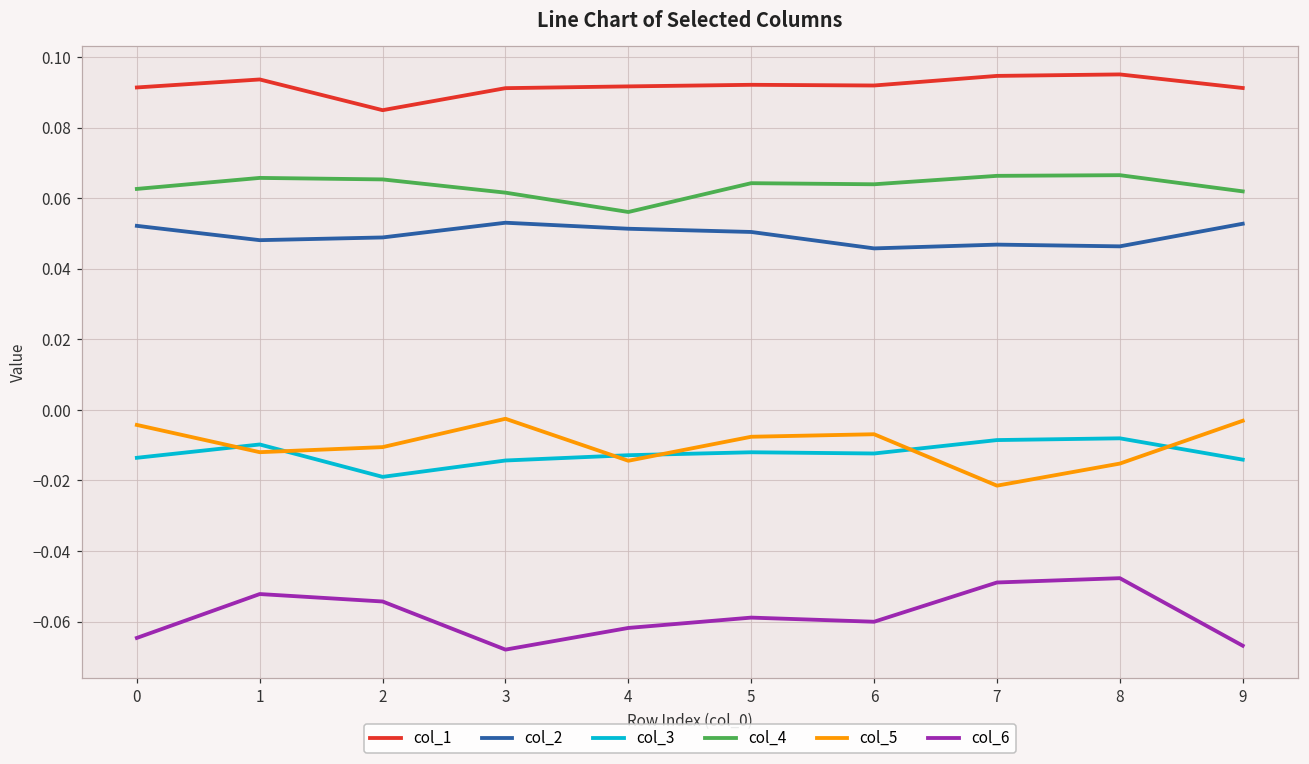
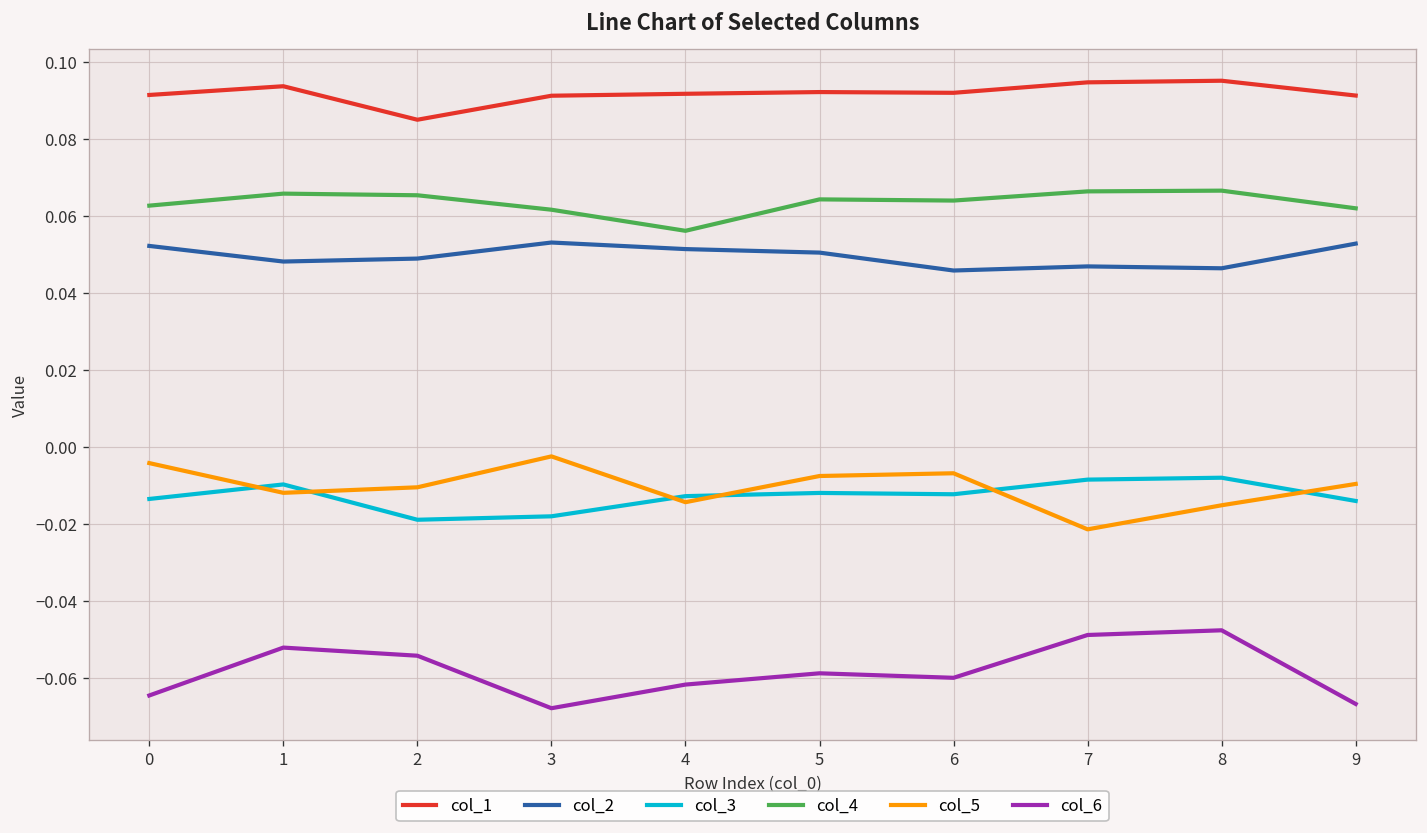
  {
    "col_1": {
      "0": 0.091,
      "1": 0.094,
      "2": 0.085,
      "3": 0.091,
      "4": 0.092,
      "5": 0.092,
      "6": 0.092,
      "7": 0.095,
      "8": 0.095,
      "9": 0.091
    },
    "col_2": {
      "0": 0.052,
      "1": 0.048,
      "2": 0.049,
      "3": 0.053,
      "4": 0.051,
      "5": 0.050,
      "6": 0.046,
      "7": 0.047,
      "8": 0.046,
      "9": 0.053
    },
    "col_3": {
      "0": -0.014,
      "1": -0.010,
      "2": -0.019,
-     "3": -0.014,
+     "3": -0.018,
      "4": -0.013,
      "5": -0.012,
      "6": -0.012,
      "7": -0.009,
      "8": -0.008,
      "9": -0.014
    },
    "col_4": {
      "0": 0.063,
      "1": 0.066,
      "2": 0.065,
      "3": 0.062,
      "4": 0.056,
      "5": 0.064,
      "6": 0.064,
      "7": 0.066,
      "8": 0.067,
      "9": 0.062
    },
    "col_5": {
      "0": -0.004,
      "1": -0.012,
      "2": -0.011,
      "3": -0.003,
      "4": -0.014,
      "5": -0.008,
      "6": -0.007,
      "7": -0.021,
      "8": -0.015,
-     "9": -0.003
+     "9": -0.010
    },
    "col_6": {
      "0": -0.065,
      "1": -0.052,
      "2": -0.054,
      "3": -0.068,
      "4": -0.062,
      "5": -0.059,
      "6": -0.060,
      "7": -0.049,
      "8": -0.048,
      "9": -0.067
    }
  }
